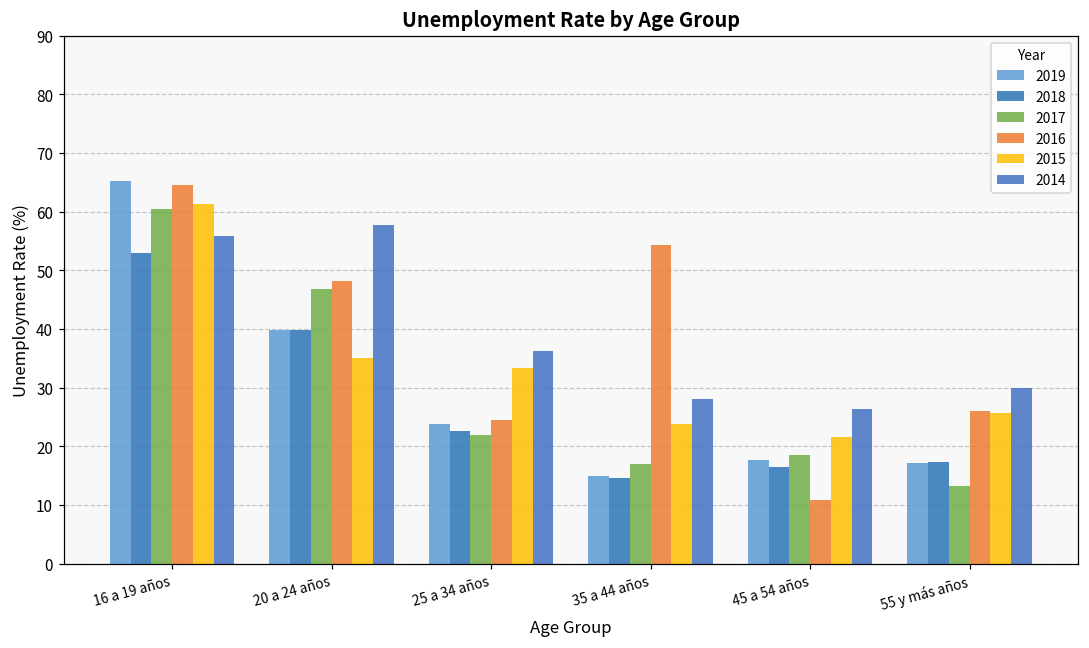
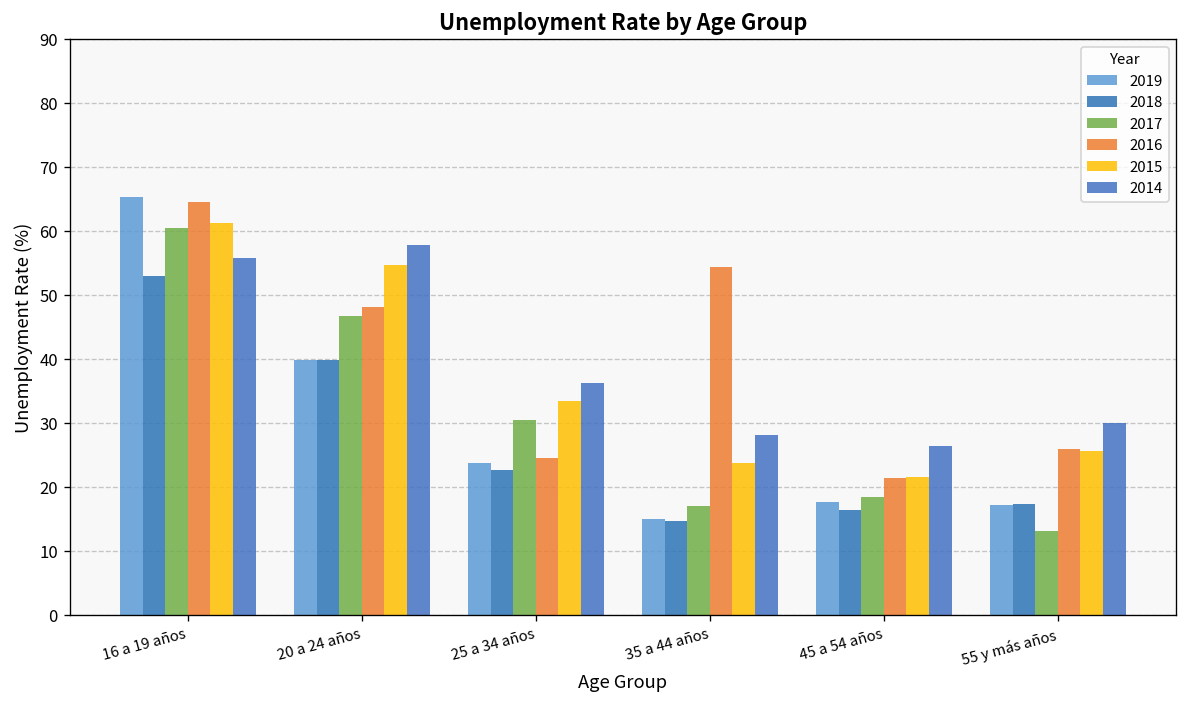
  {
    "2017": {
      "16 a 19 años": 61,
      "20 a 24 años": 47,
-     "25 a 34 años": 22,
+     "25 a 34 años": 30,
      "35 a 44 años": 17,
      "45 a 54 años": 18,
      "55 y más años": 13
    },
    "2016": {
      "16 a 19 años": 65,
      "20 a 24 años": 48,
      "25 a 34 años": 25,
      "35 a 44 años": 54,
-     "45 a 54 años": 11,
+     "45 a 54 años": 21,
      "55 y más años": 26
    },
    "2015": {
      "16 a 19 años": 61,
-     "20 a 24 años": 35,
+     "20 a 24 años": 55,
      "25 a 34 años": 33,
      "35 a 44 años": 24,
      "45 a 54 años": 22,
      "55 y más años": 26
    }
  }
